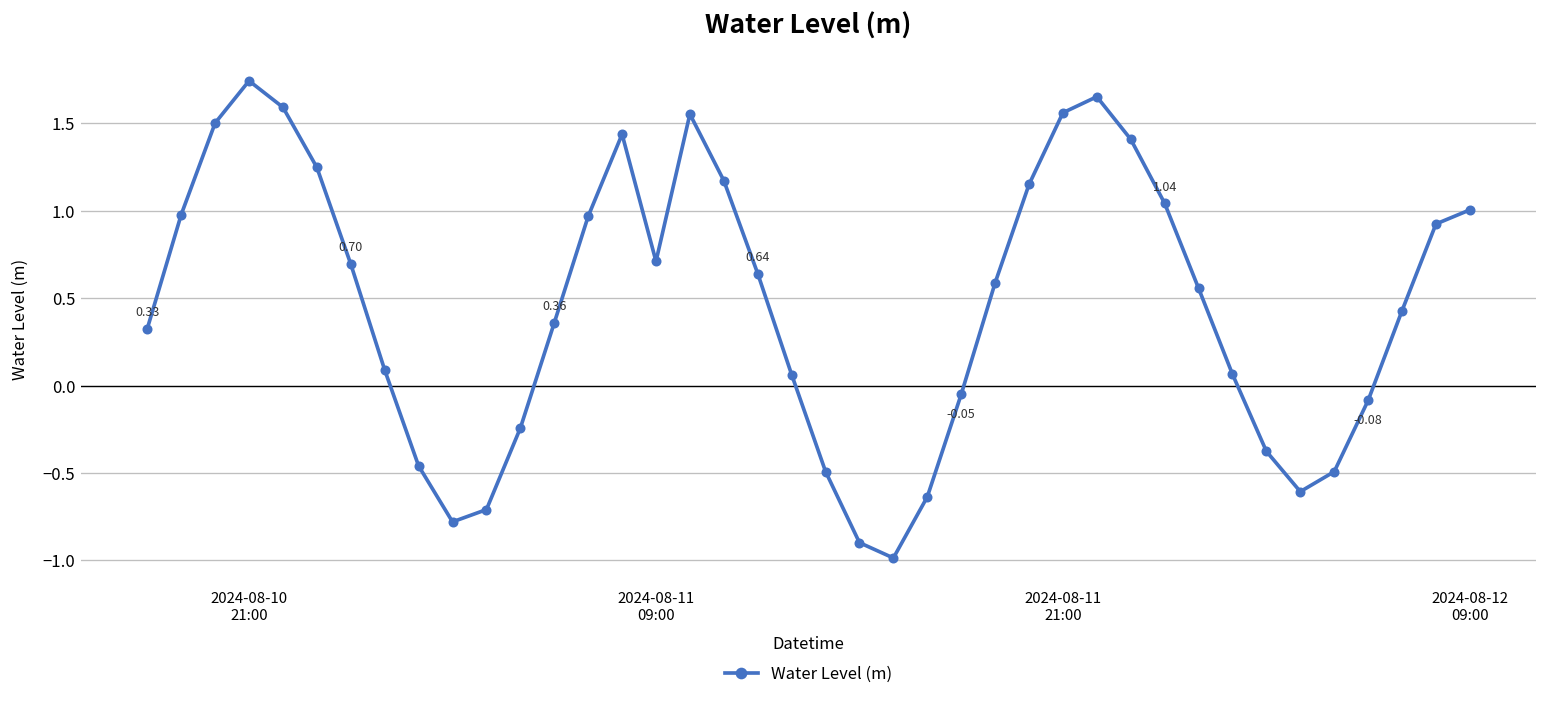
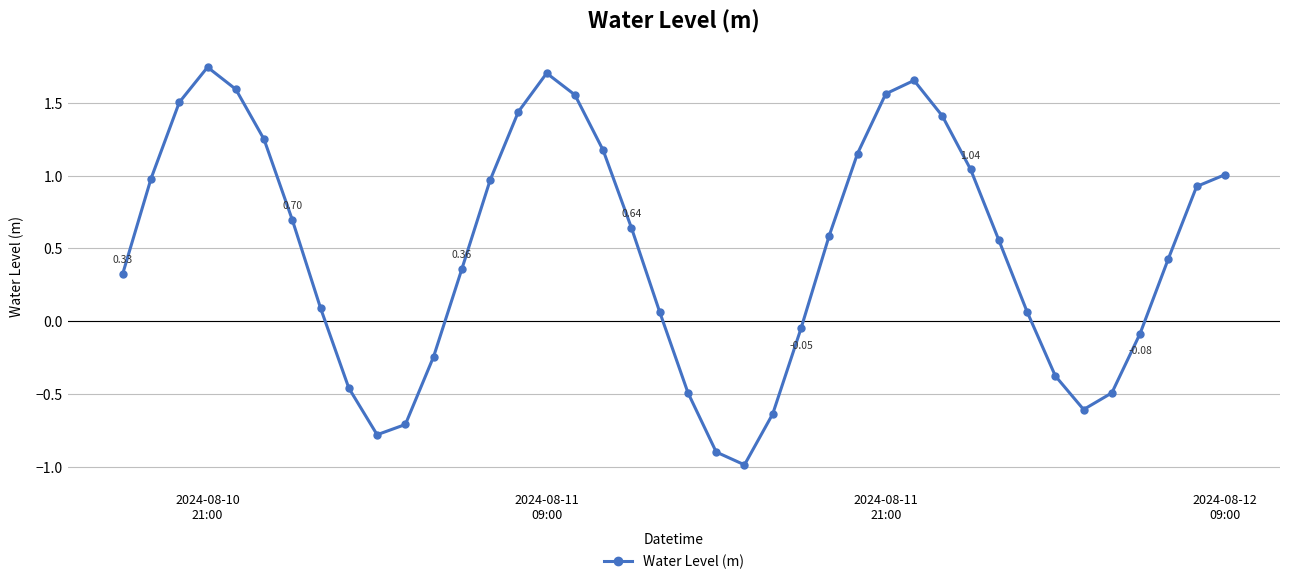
  {
    "2024-08-10 21:00": 1.74,
-   "2024-08-11 09:00": 0.71,
+   "2024-08-11 09:00": 1.70,
    "2024-08-11 21:00": 1.56,
    "2024-08-12 09:00": 1.01
  }
